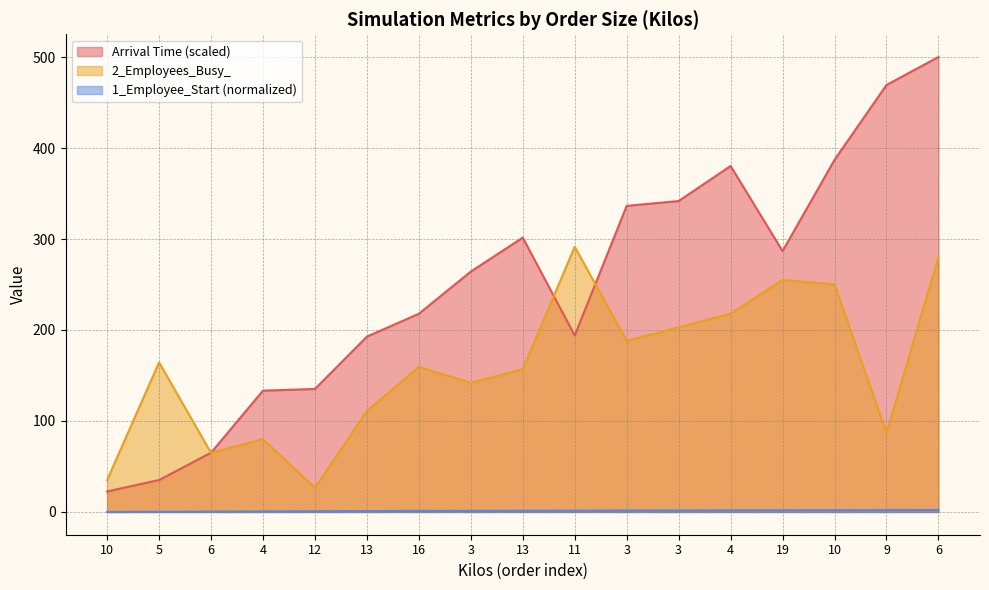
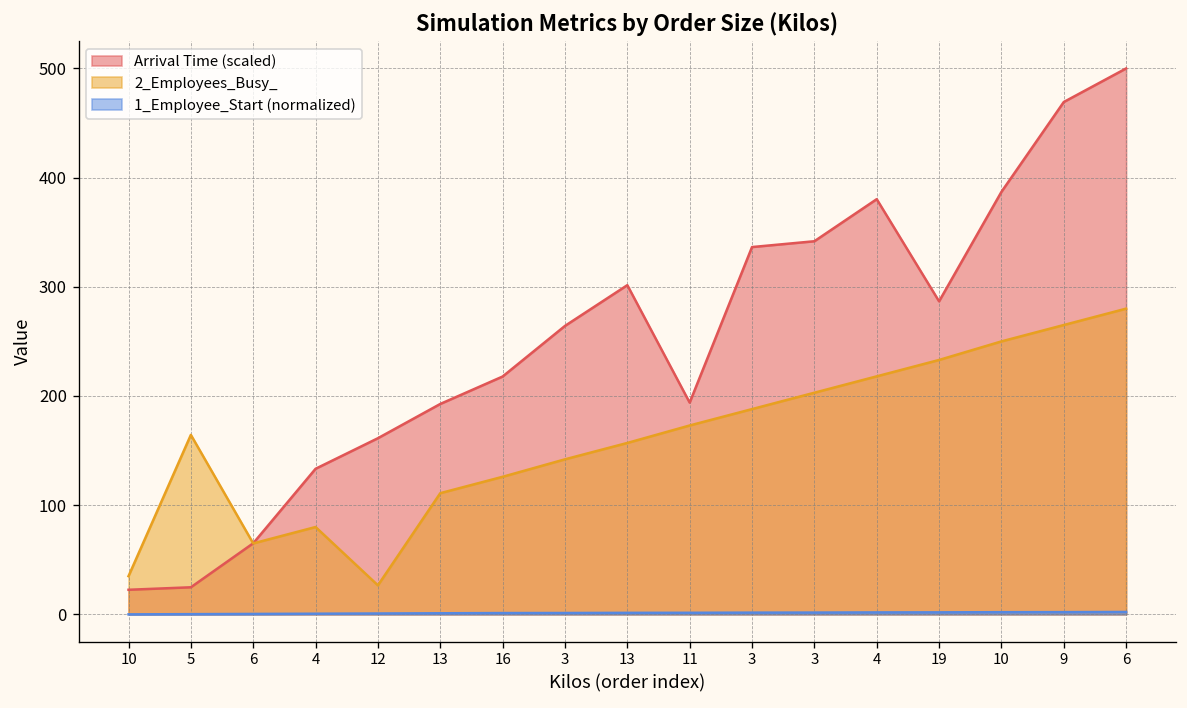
  {
    "Arrival Time (scaled)": {
-     "5": 40,
-     "12": 140,
+     "5": 20,
+     "12": 160,
      "16": 220,
      "11": 190,
      "19": 290,
      "9": 470
    },
    "2_Employees_Busy_": {
      "5": 160,
      "12": 30,
-     "16": 160,
-     "11": 290,
-     "19": 260,
-     "9": 90
+     "16": 130,
+     "11": 170,
+     "19": 230,
+     "9": 270
    },
    "1_Employee_Start (normalized)": {
      "5": 0,
      "12": 0,
      "16": 0,
      "11": 0,
      "19": 0,
      "9": 0
    }
  }
